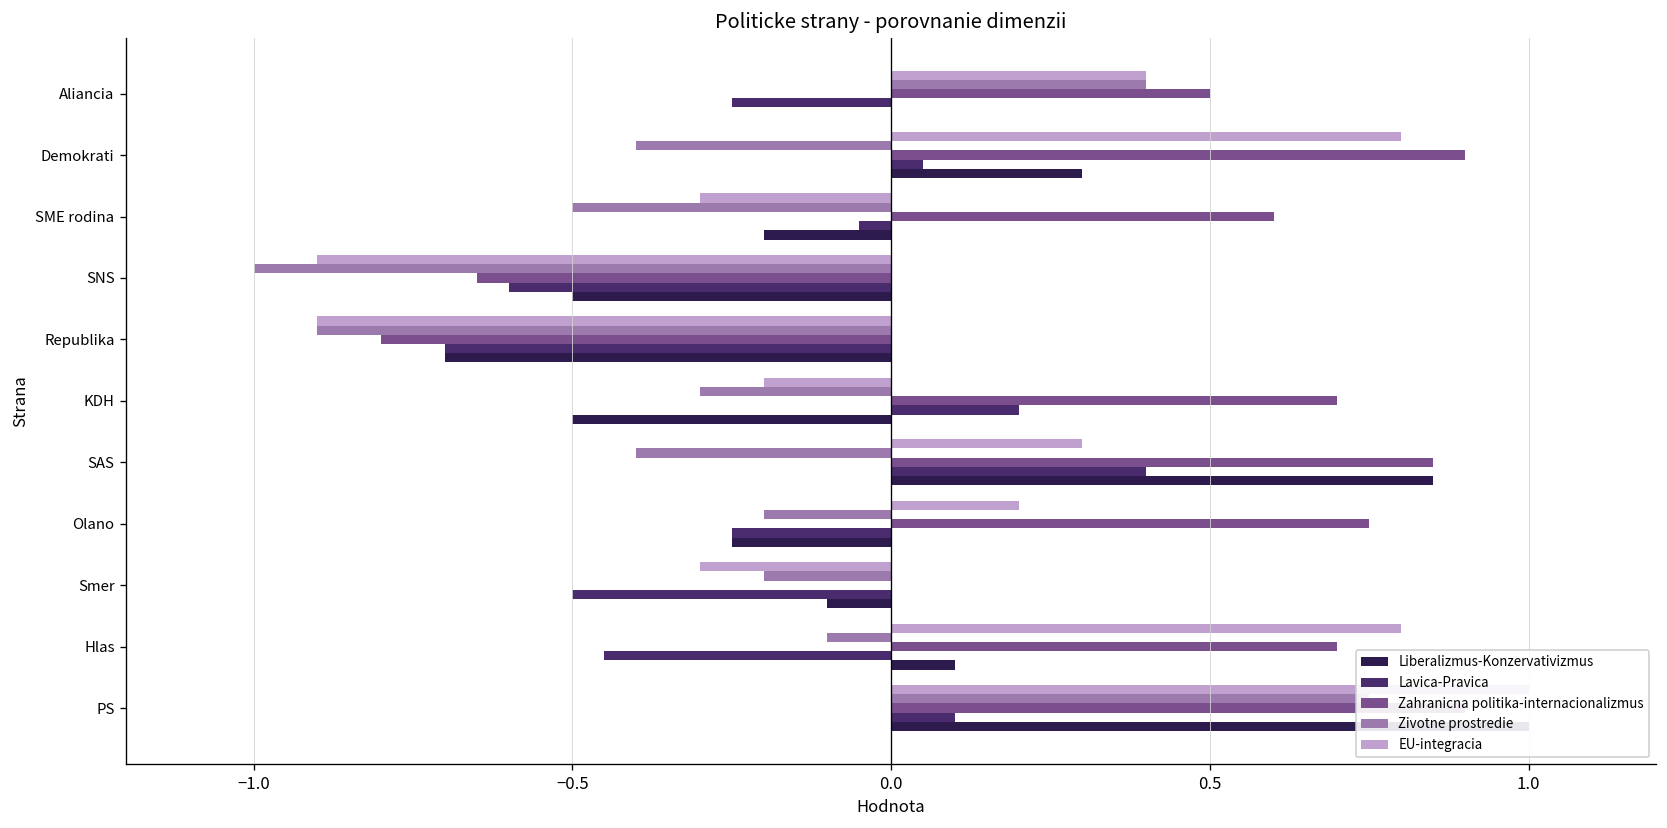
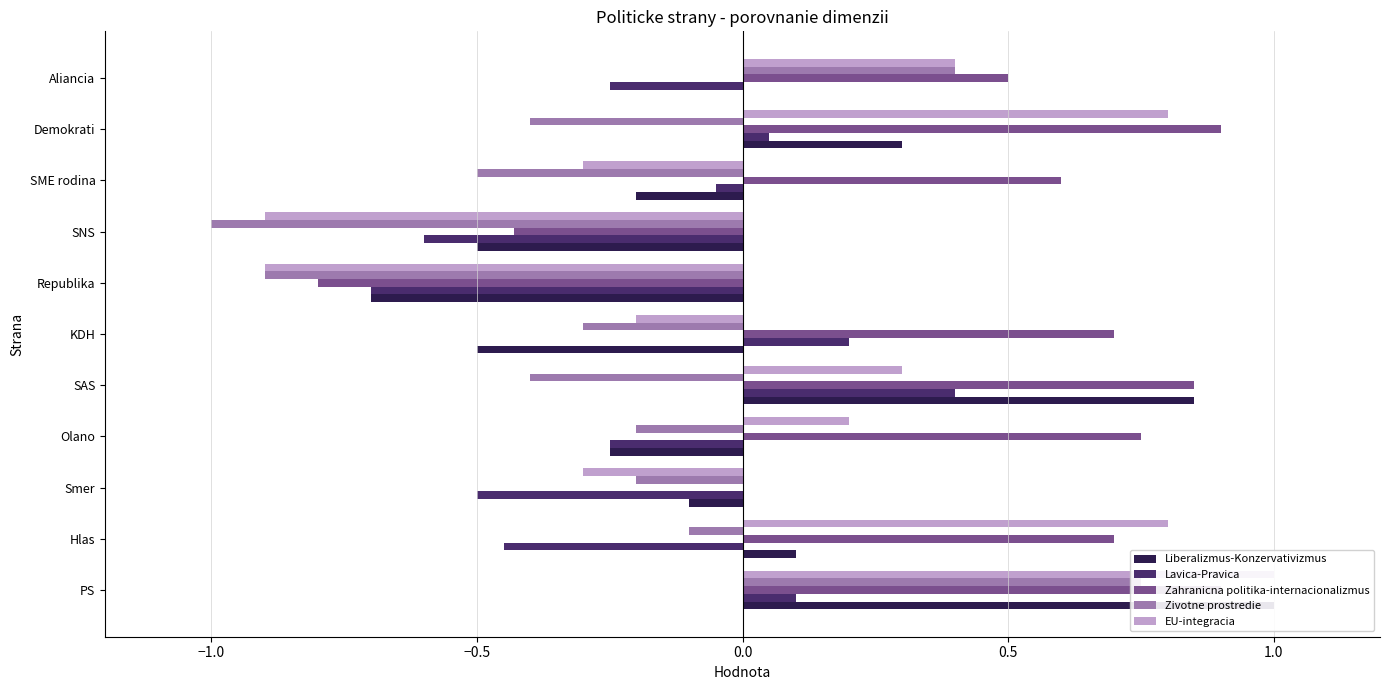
  {
    "Zahranicna politika-internacionalizmus": {
      "Aliancia": 0.50,
      "Demokrati": 0.90,
      "SME rodina": 0.60,
-     "SNS": -0.65,
+     "SNS": -0.43,
      "Republika": -0.80,
      "KDH": 0.70,
      "SAS": 0.85,
      "Olano": 0.75,
      "Smer": 0.00,
      "Hlas": 0.70
    },
    "Zivotne prostredie": {
      "Aliancia": 0.40,
      "Demokrati": -0.40,
      "SME rodina": -0.50,
      "SNS": -1.00,
      "Republika": -0.90,
      "KDH": -0.30,
      "SAS": -0.40,
      "Olano": -0.20,
      "Smer": -0.20,
      "Hlas": -0.10
    },
    "EU-integracia": {
      "Aliancia": 0.40,
      "Demokrati": 0.80,
      "SME rodina": -0.30,
      "SNS": -0.90,
      "Republika": -0.90,
      "KDH": -0.20,
      "SAS": 0.30,
      "Olano": 0.20,
      "Smer": -0.30,
      "Hlas": 0.80
    }
  }
